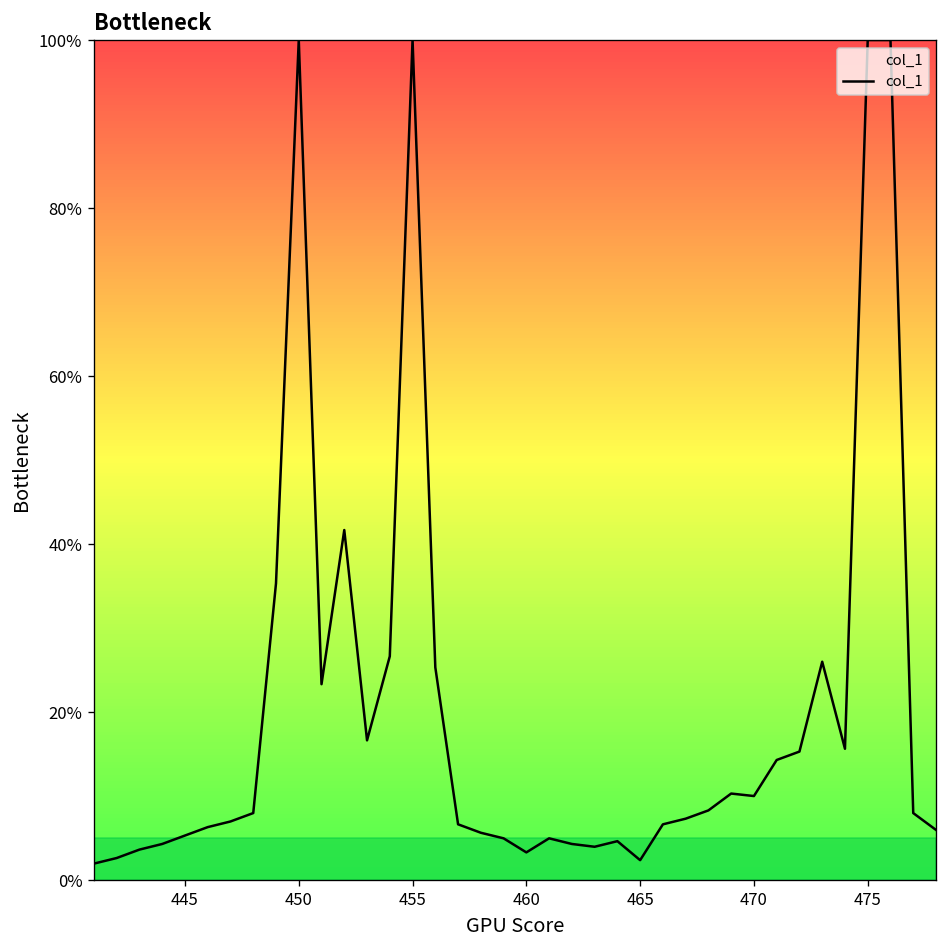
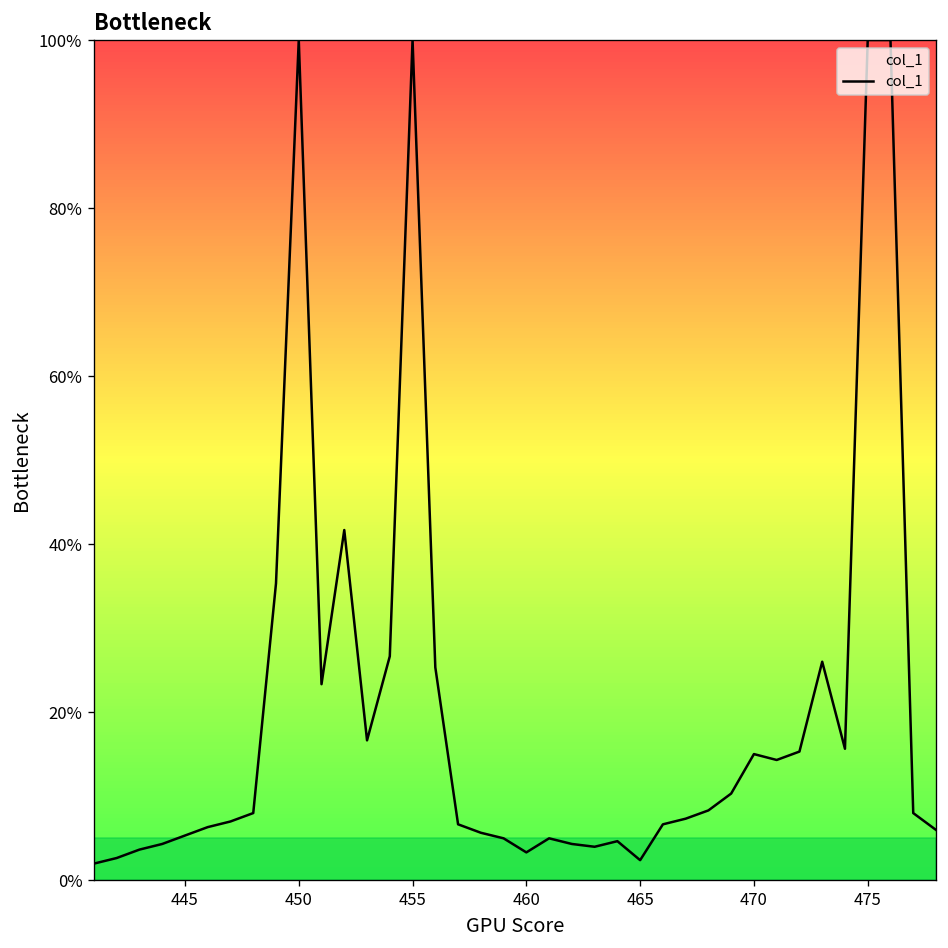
  {
    "445": "5%",
    "450": "100%",
    "455": "100%",
-   "470": "10%",
+   "470": "15%",
    "475": "100%"
  }
